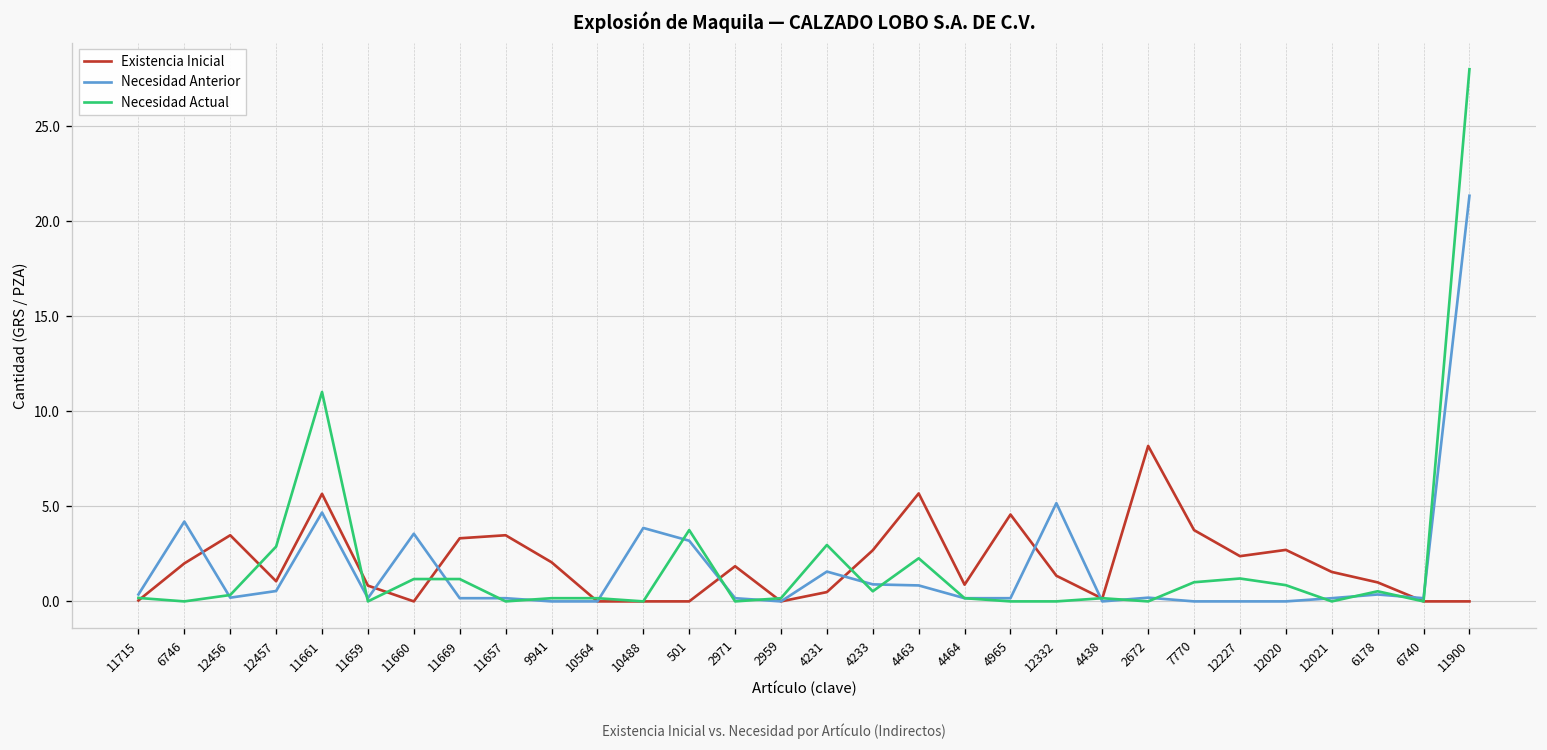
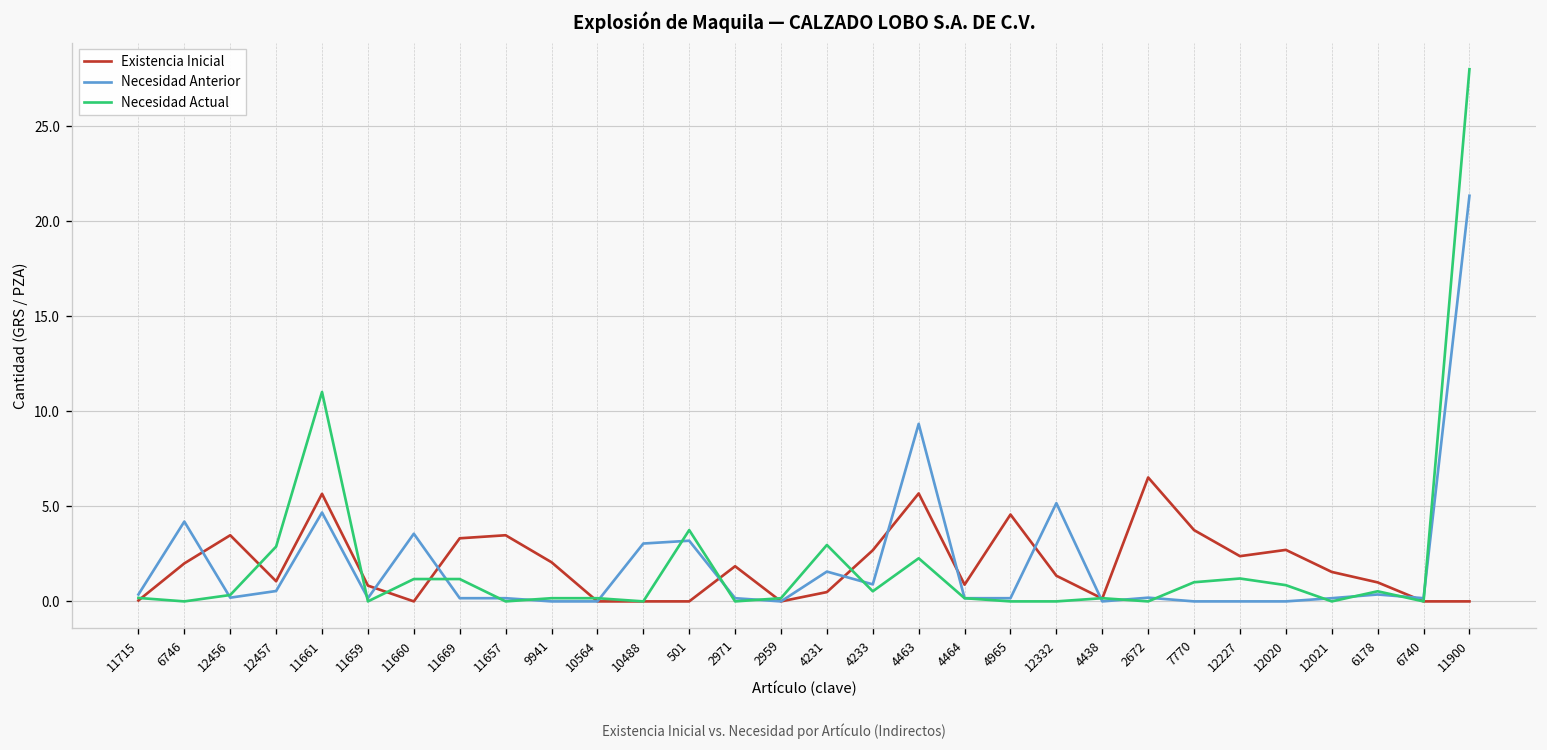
  {
    "Existencia Inicial": {
      "6746": 2.0,
      "12456": 3.5,
      "12457": 1.1,
      "11661": 5.7,
      "11659": 0.8,
      "11660": 0.0,
      "11669": 3.3,
      "11657": 3.5,
      "9941": 2.1,
      "501": 0.0,
      "2971": 1.9,
      "4231": 0.5,
      "4233": 2.7,
      "4463": 5.7,
      "4464": 0.9,
      "4965": 4.6,
      "12332": 1.4,
-     "2672": 8.2,
+     "2672": 6.5,
      "7770": 3.8,
      "12227": 2.4,
      "12020": 2.7,
      "12021": 1.6,
      "6178": 1.0,
      "11900": 0.0
    },
    "Necesidad Anterior": {
      "11715": 0.4,
      "6746": 4.2,
      "12457": 0.5,
      "11661": 4.7,
      "11659": 0.2,
      "11660": 3.6,
      "11669": 0.2,
      "11657": 0.2,
      "9941": 0.0,
-     "10488": 3.9,
+     "10488": 3.0,
      "501": 3.2,
      "2971": 0.2,
      "4231": 1.6,
      "4233": 0.9,
-     "4463": 0.8,
+     "4463": 9.3,
      "4965": 0.2,
      "12332": 5.2,
      "2672": 0.2,
      "7770": 0.0,
      "12227": 0.0,
      "12020": 0.0,
      "12021": 0.2,
      "6178": 0.4,
      "6740": 0.2,
      "11900": 21.3
    },
    "Necesidad Actual": {
      "6746": 0.0,
      "12457": 2.9,
      "11661": 11.0,
      "11659": 0.0,
      "11660": 1.2,
      "11669": 1.2,
      "11657": 0.0,
      "9941": 0.2,
      "10564": 0.2,
      "501": 3.8,
      "2971": 0.0,
      "2959": 0.2,
      "4231": 3.0,
      "4233": 0.5,
      "4463": 2.3,
      "4965": 0.0,
      "12332": 0.0,
      "2672": 0.0,
      "7770": 1.0,
      "12227": 1.2,
      "12020": 0.9,
      "12021": 0.0,
      "6178": 0.5,
      "11900": 28.0
    }
  }
